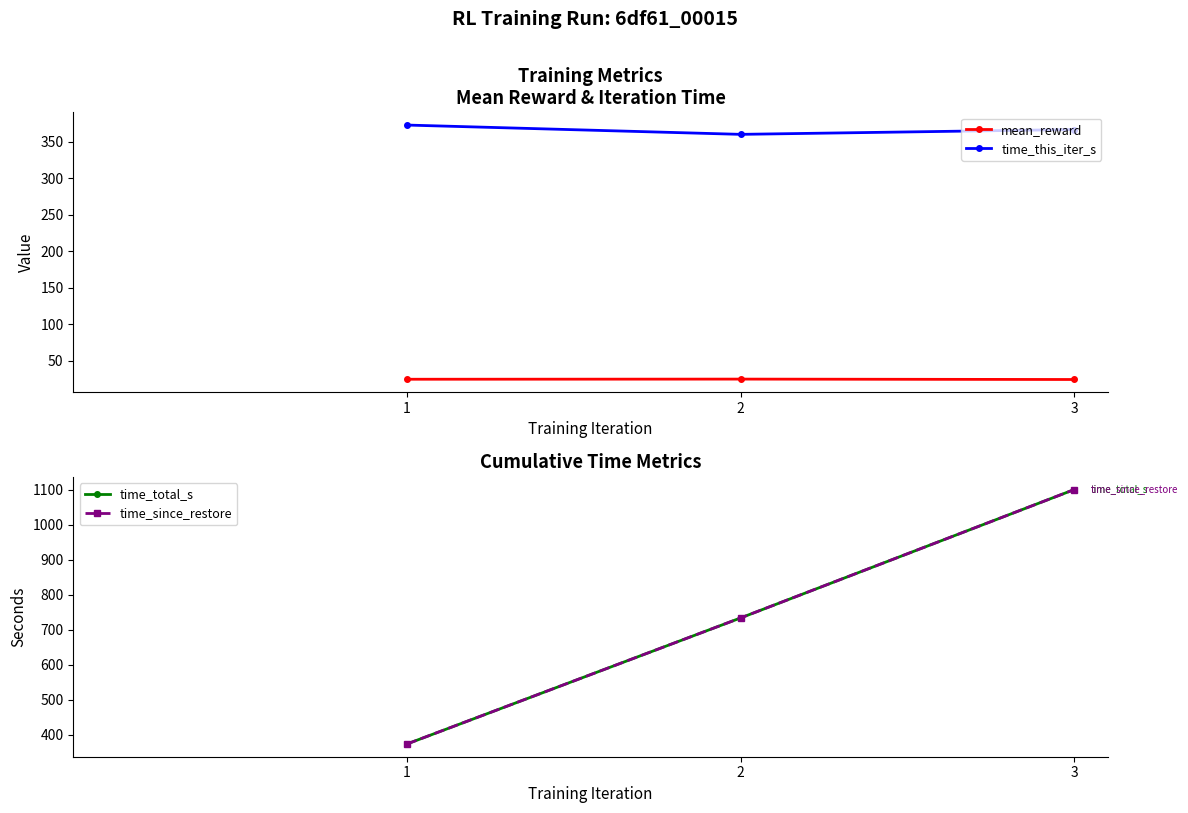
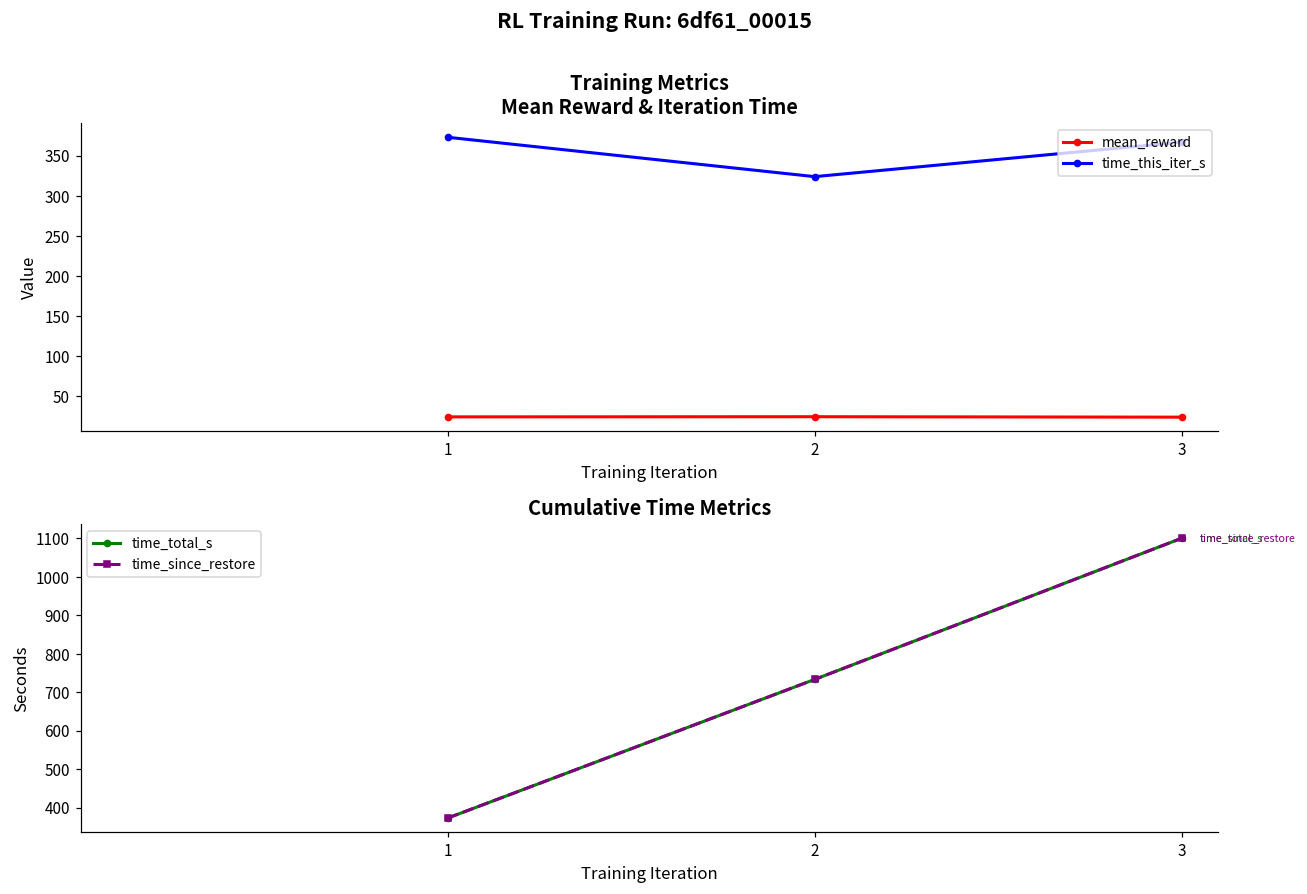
  {
    "Training Metrics Mean Reward & Iteration Time": {
      "mean_reward": {
        "1": 20,
        "2": 20,
        "3": 20
      },
      "time_this_iter_s": {
        "1": 370,
-       "2": 360
+       "2": 320
      }
    },
    "Cumulative Time Metrics": {
      "1": 370,
      "2": 730,
      "3": 1100
    }
  }
